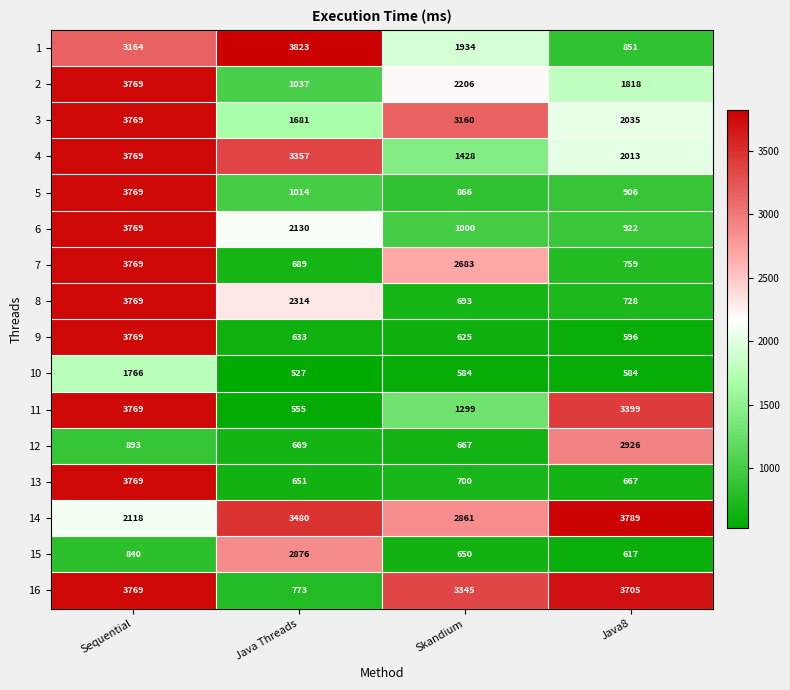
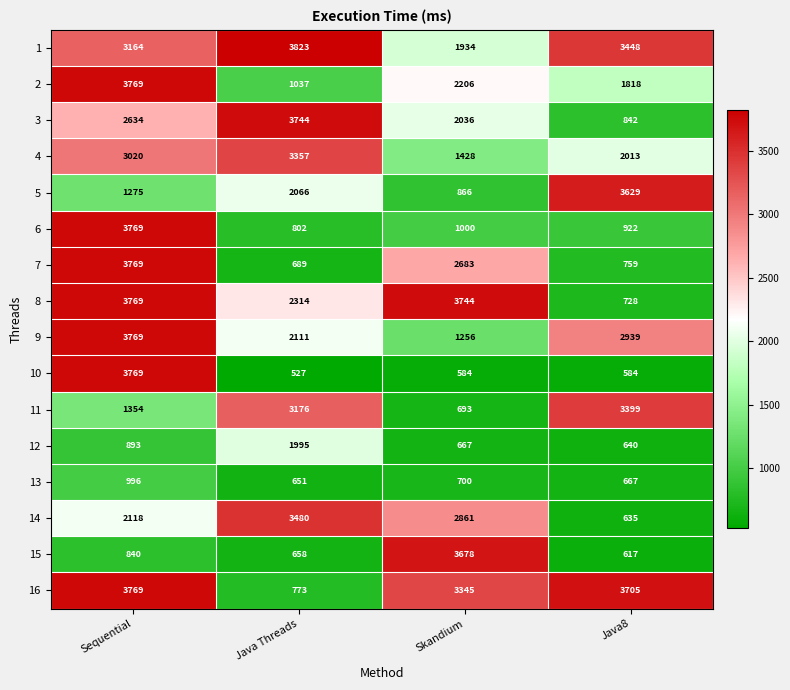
  {
    "1": {
      "Sequential": 3164,
      "Java Threads": 3823,
      "Skandium": 1934,
-     "Java8": 851
+     "Java8": 3448
    },
    "2": {
      "Sequential": 3769,
      "Java Threads": 1037,
      "Skandium": 2206,
      "Java8": 1818
    },
    "3": {
-     "Sequential": 3769,
-     "Java Threads": 1681,
-     "Skandium": 3160,
-     "Java8": 2035
+     "Sequential": 2634,
+     "Java Threads": 3744,
+     "Skandium": 2036,
+     "Java8": 842
    },
    "4": {
-     "Sequential": 3769,
+     "Sequential": 3020,
      "Java Threads": 3357,
      "Skandium": 1428,
      "Java8": 2013
    },
    "5": {
-     "Sequential": 3769,
-     "Java Threads": 1014,
+     "Sequential": 1275,
+     "Java Threads": 2066,
      "Skandium": 866,
-     "Java8": 906
+     "Java8": 3629
    },
    "6": {
      "Sequential": 3769,
-     "Java Threads": 2130,
+     "Java Threads": 802,
      "Skandium": 1000,
      "Java8": 922
    },
    "7": {
      "Sequential": 3769,
      "Java Threads": 689,
      "Skandium": 2683,
      "Java8": 759
    },
    "8": {
      "Sequential": 3769,
      "Java Threads": 2314,
-     "Skandium": 693,
+     "Skandium": 3744,
      "Java8": 728
    },
    "9": {
      "Sequential": 3769,
-     "Java Threads": 633,
-     "Skandium": 625,
-     "Java8": 596
+     "Java Threads": 2111,
+     "Skandium": 1256,
+     "Java8": 2939
    },
    "10": {
-     "Sequential": 1766,
+     "Sequential": 3769,
      "Java Threads": 527,
      "Skandium": 584,
      "Java8": 584
    },
    "11": {
-     "Sequential": 3769,
-     "Java Threads": 555,
-     "Skandium": 1299,
+     "Sequential": 1354,
+     "Java Threads": 3176,
+     "Skandium": 693,
      "Java8": 3399
    },
    "12": {
      "Sequential": 893,
-     "Java Threads": 669,
+     "Java Threads": 1995,
      "Skandium": 667,
-     "Java8": 2926
+     "Java8": 640
    },
    "13": {
-     "Sequential": 3769,
+     "Sequential": 996,
      "Java Threads": 651,
      "Skandium": 700,
      "Java8": 667
    },
    "14": {
      "Sequential": 2118,
      "Java Threads": 3480,
      "Skandium": 2861,
-     "Java8": 3789
+     "Java8": 635
    },
    "15": {
      "Sequential": 840,
-     "Java Threads": 2876,
-     "Skandium": 650,
+     "Java Threads": 658,
+     "Skandium": 3678,
      "Java8": 617
    },
    "16": {
      "Sequential": 3769,
      "Java Threads": 773,
      "Skandium": 3345,
      "Java8": 3705
    }
  }
